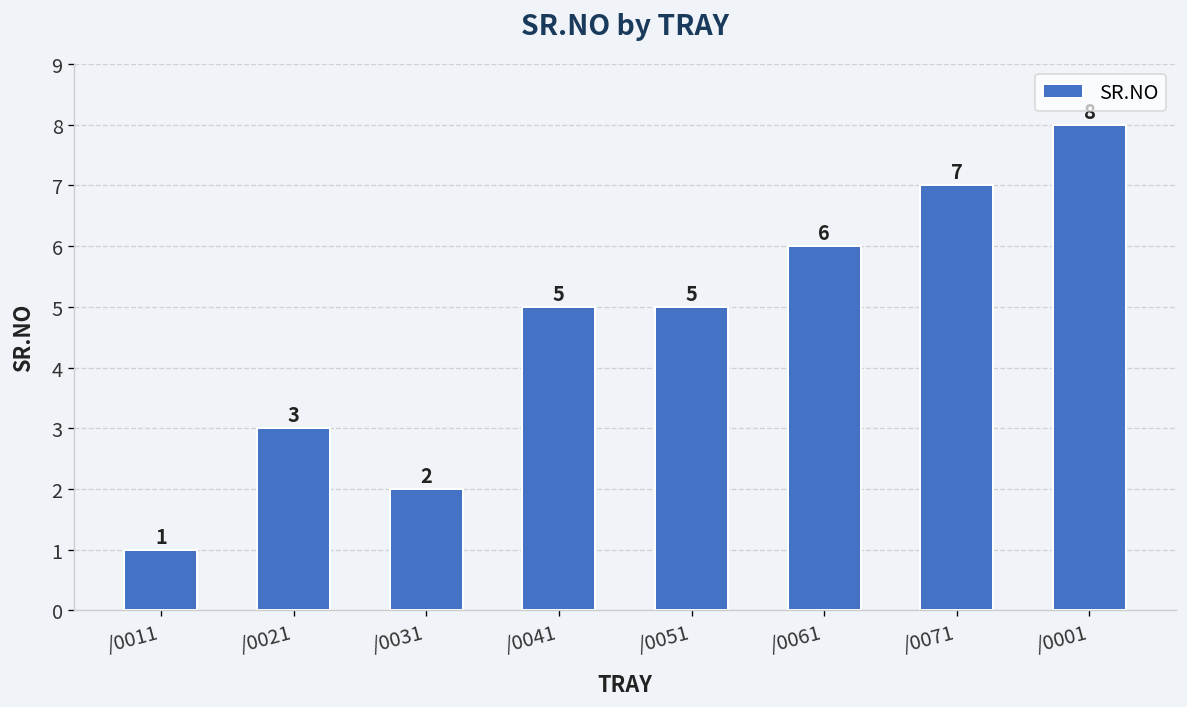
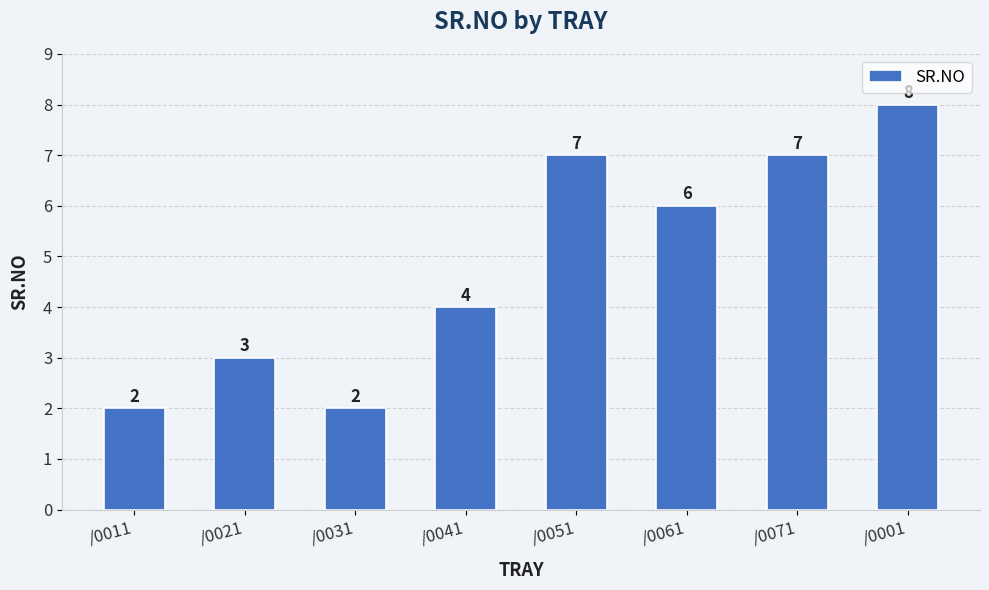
  {
-   "/0011": 1,
+   "/0011": 2,
    "/0021": 3,
    "/0031": 2,
-   "/0041": 5,
-   "/0051": 5,
+   "/0041": 4,
+   "/0051": 7,
    "/0061": 6,
    "/0071": 7
  }
